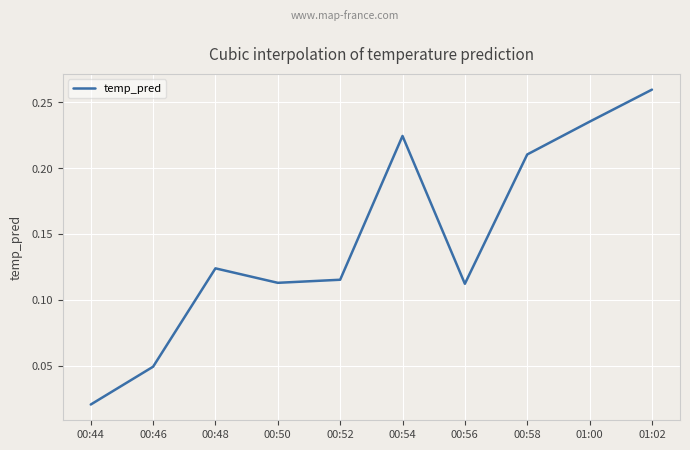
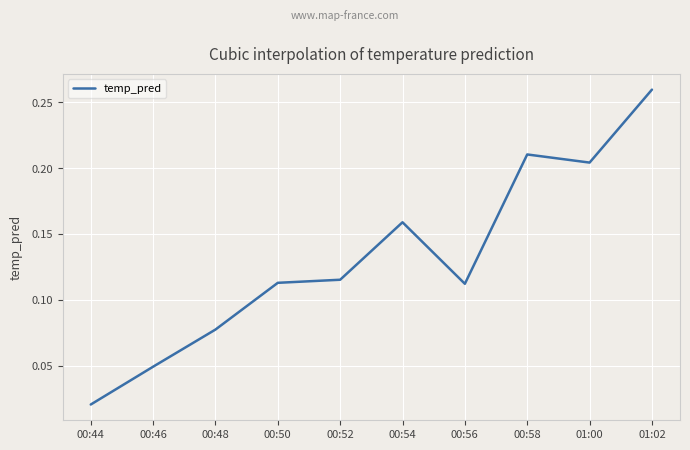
  {
    "00:44": 0.020,
    "00:46": 0.049,
-   "00:48": 0.124,
+   "00:48": 0.077,
    "00:50": 0.113,
    "00:52": 0.115,
-   "00:54": 0.225,
+   "00:54": 0.159,
    "00:56": 0.112,
    "00:58": 0.210,
-   "01:00": 0.235,
+   "01:00": 0.204,
    "01:02": 0.260
  }
